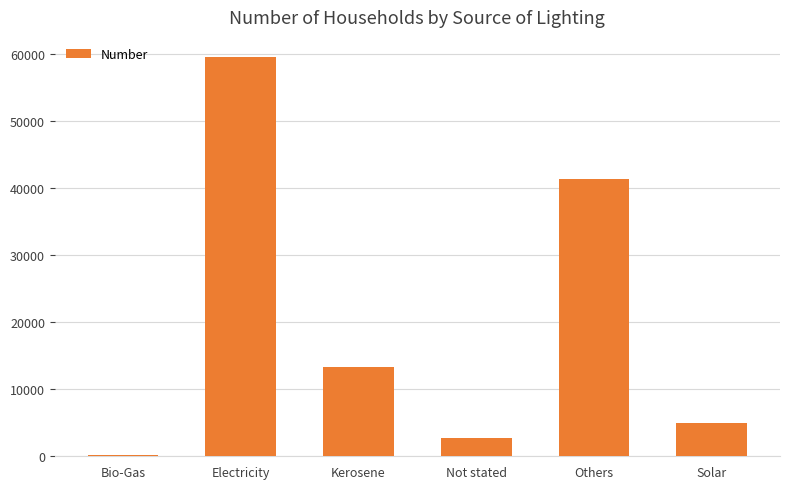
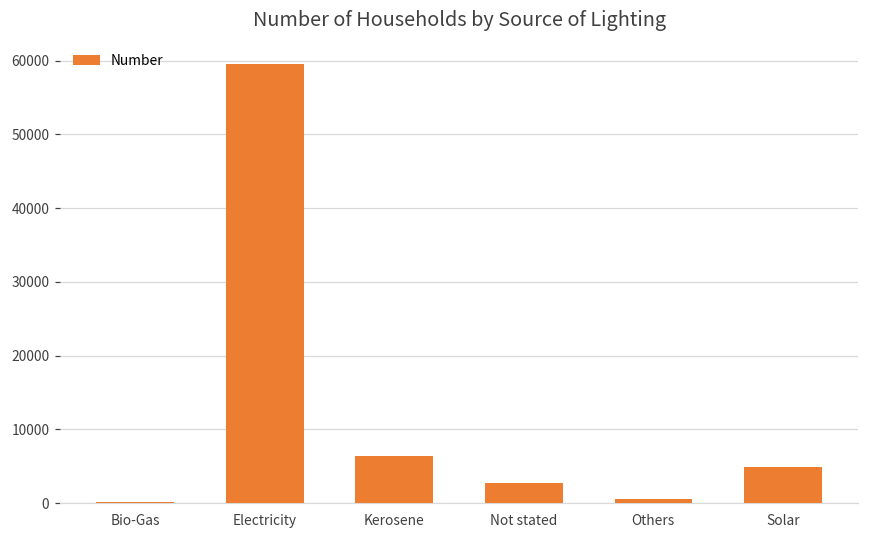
  {
    "Electricity": 60000,
-   "Kerosene": 13000,
+   "Kerosene": 6000,
    "Not stated": 3000,
-   "Others": 41000,
+   "Others": 1000,
    "Solar": 5000
  }
